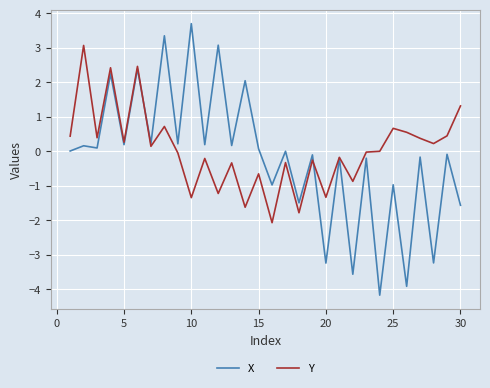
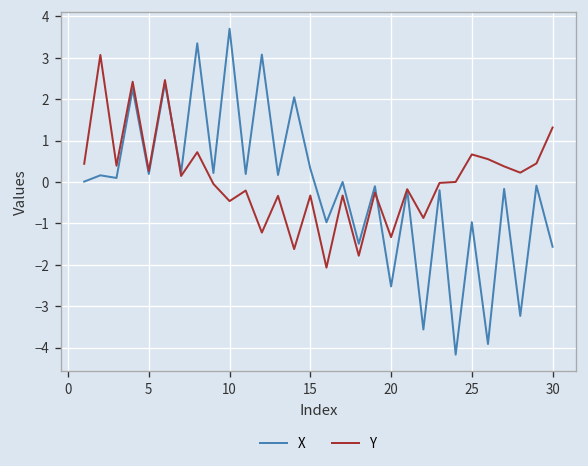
  {
    "X": {
      "10": 3.7,
-     "15": 0.1,
-     "20": -3.2,
+     "15": 0.3,
+     "20": -2.5,
      "25": -1.0,
      "30": -1.6
    },
    "Y": {
-     "10": -1.3,
-     "15": -0.7,
+     "10": -0.5,
+     "15": -0.3,
      "20": -1.3,
      "25": 0.7,
      "30": 1.3
    }
  }
